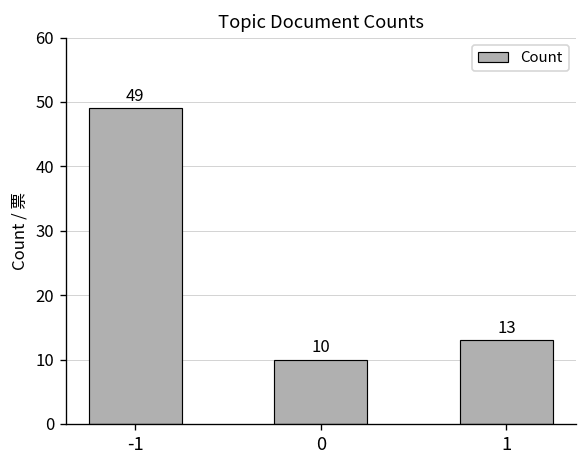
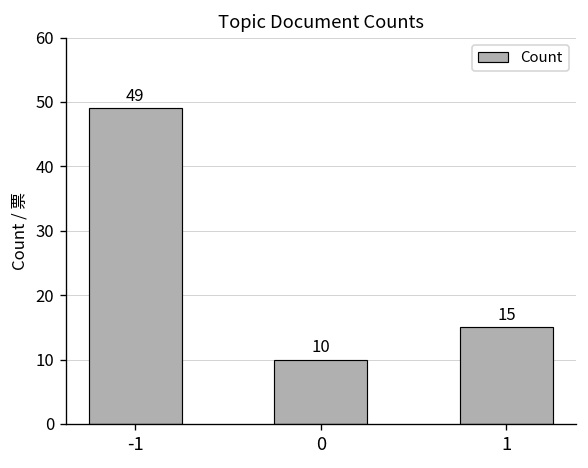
  {
    "-1": 49,
    "0": 10,
-   "1": 13
+   "1": 15
  }
